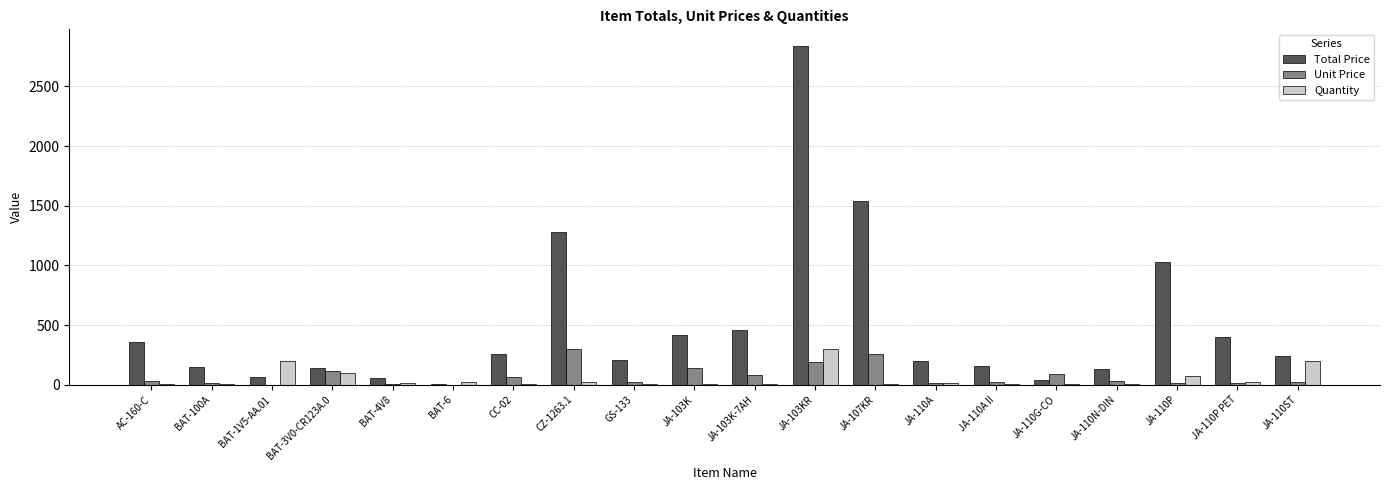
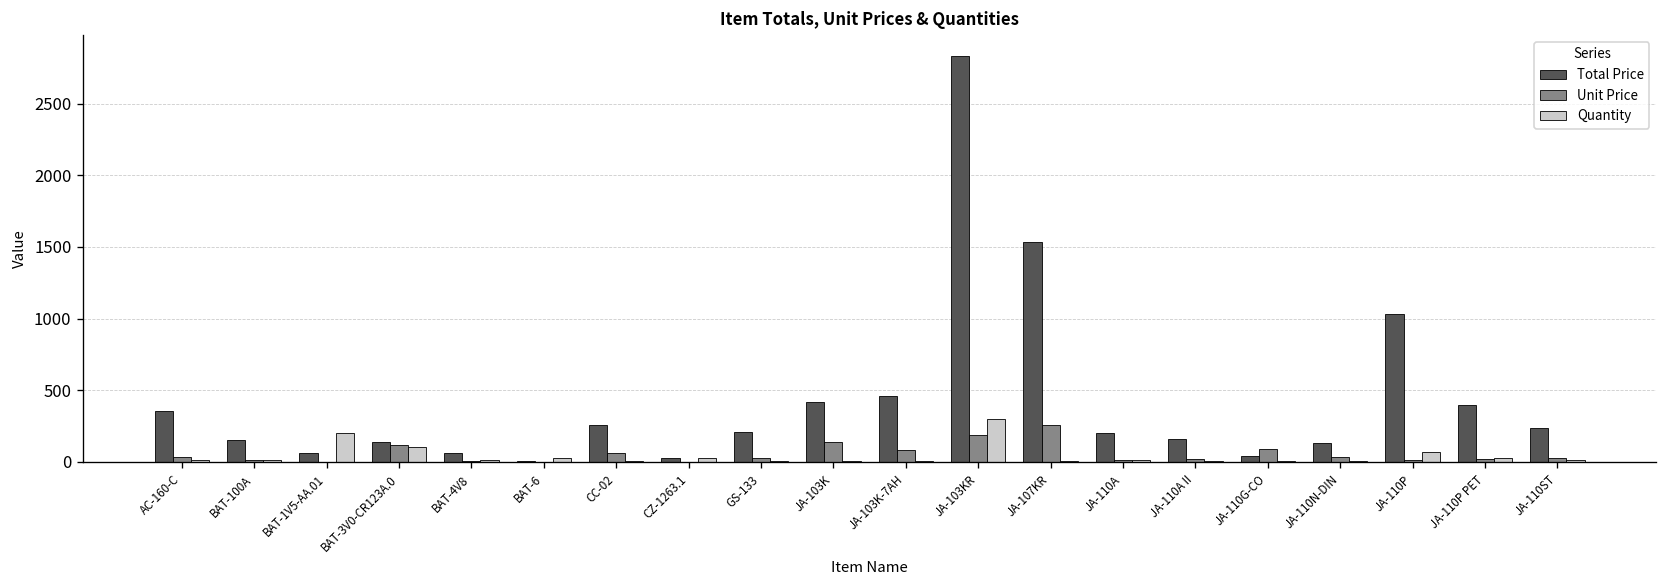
  {
    "Total Price": {
      "AC-160-C": 350,
      "BAT-100A": 150,
      "BAT-1V5-AA.01": 60,
      "BAT-3V0-CR123A.0": 140,
      "BAT-4V8": 60,
      "CC-02": 260,
-     "CZ-1263.1": 1280,
+     "CZ-1263.1": 30,
      "GS-133": 210,
      "JA-103K": 420,
      "JA-103K-7AH": 460,
      "JA-103KR": 2840,
      "JA-107KR": 1540,
      "JA-110A": 200,
      "JA-110A II": 160,
      "JA-110G-CO": 40,
      "JA-110N-DIN": 130,
      "JA-110P": 1030,
      "JA-110P PET": 400,
      "JA-110ST": 240
    },
    "Unit Price": {
      "AC-160-C": 40,
      "BAT-3V0-CR123A.0": 120,
      "CC-02": 60,
-     "CZ-1263.1": 300,
+     "CZ-1263.1": 0,
      "GS-133": 30,
      "JA-103K": 140,
      "JA-103K-7AH": 80,
      "JA-103KR": 190,
      "JA-107KR": 260,
      "JA-110A II": 20,
      "JA-110G-CO": 90,
      "JA-110N-DIN": 30,
      "JA-110ST": 20
    },
    "Quantity": {
      "BAT-1V5-AA.01": 200,
      "BAT-3V0-CR123A.0": 100,
      "BAT-6": 30,
      "CZ-1263.1": 30,
      "JA-103KR": 300,
      "JA-110P": 70,
      "JA-110P PET": 30,
-     "JA-110ST": 200
+     "JA-110ST": 10
    }
  }
